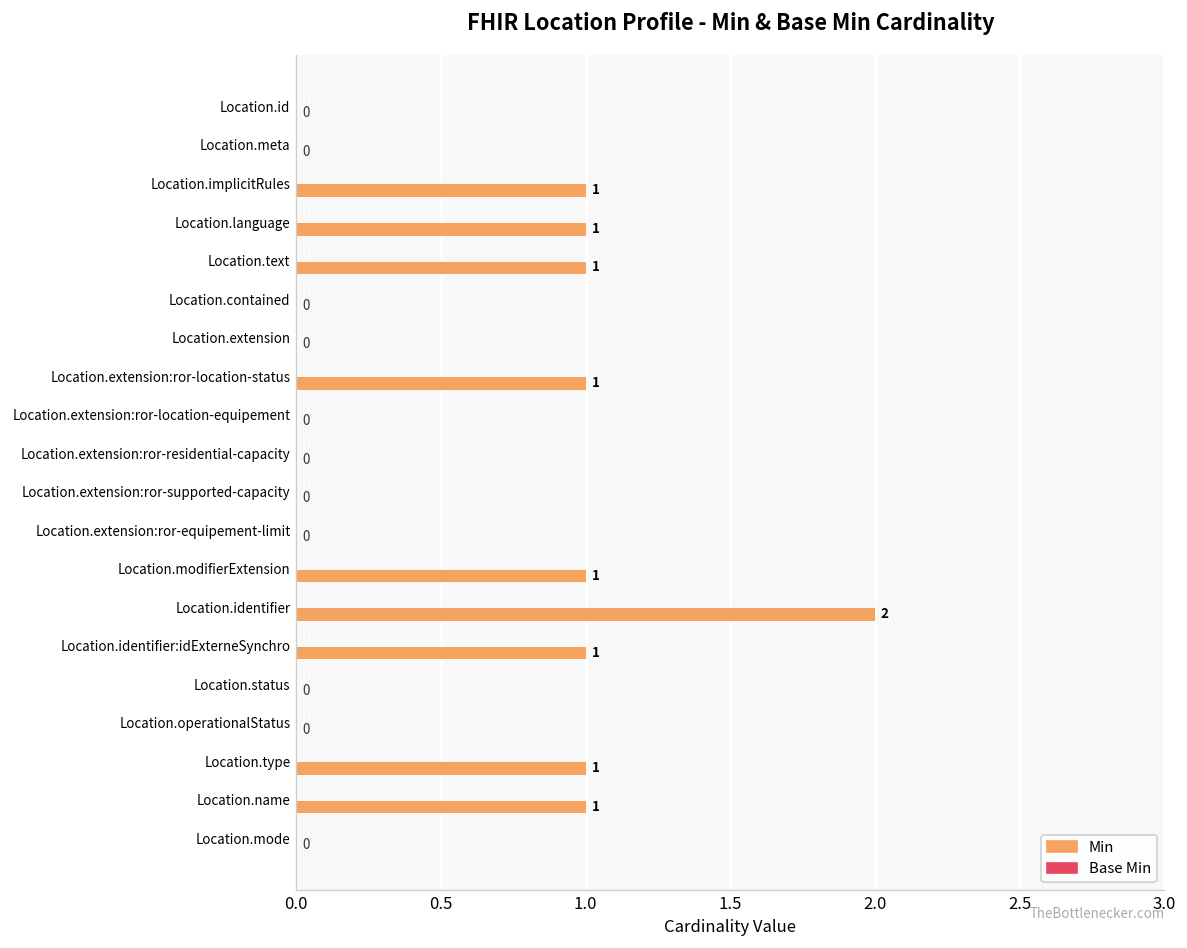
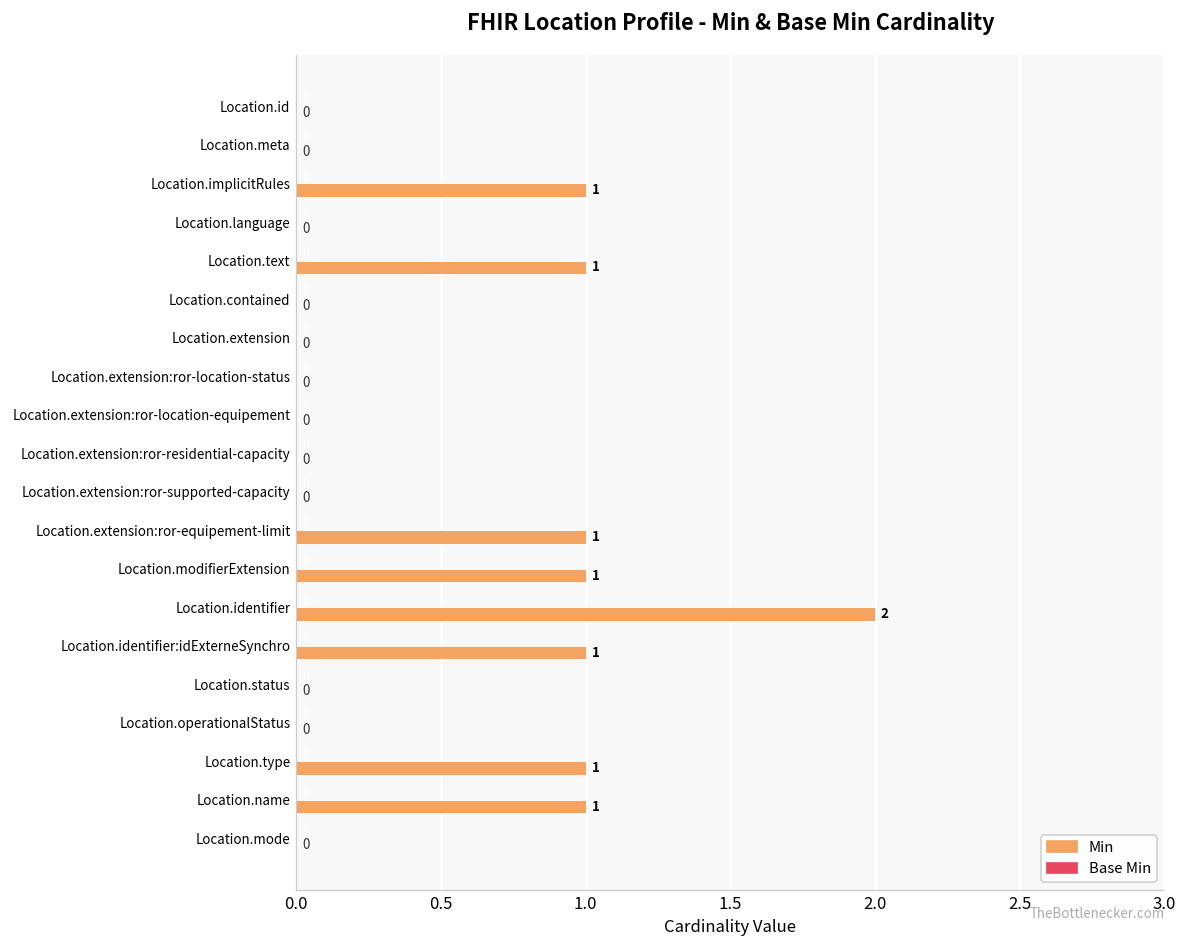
  {
    "Min": {
      "Location.id": 0,
      "Location.meta": 0,
      "Location.implicitRules": 1,
-     "Location.language": 1,
+     "Location.language": 0,
      "Location.text": 1,
      "Location.contained": 0,
      "Location.extension": 0,
-     "Location.extension:ror-location-status": 1,
+     "Location.extension:ror-location-status": 0,
      "Location.extension:ror-location-equipement": 0,
      "Location.extension:ror-residential-capacity": 0,
      "Location.extension:ror-supported-capacity": 0,
-     "Location.extension:ror-equipement-limit": 0,
+     "Location.extension:ror-equipement-limit": 1,
      "Location.modifierExtension": 1,
      "Location.identifier": 2,
      "Location.identifier:idExterneSynchro": 1,
      "Location.status": 0,
      "Location.operationalStatus": 0,
      "Location.type": 1,
      "Location.name": 1,
      "Location.mode": 0
    },
    "Base Min": {
      "Location.language": 0.00,
      "Location.text": 0.00,
      "Location.identifier": 0.00,
      "Location.identifier:idExterneSynchro": 0.00,
      "Location.name": 0.00
    }
  }
